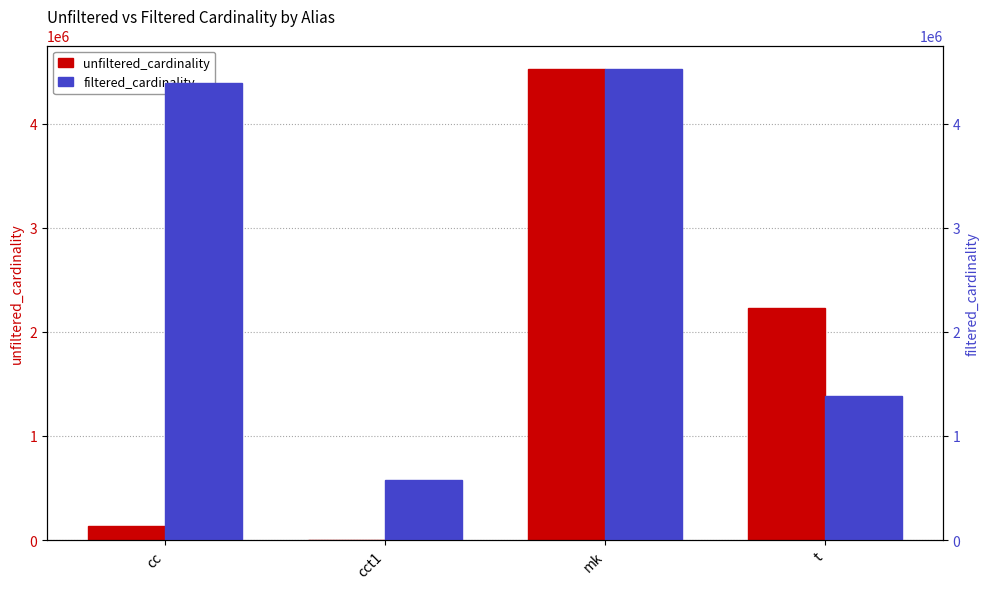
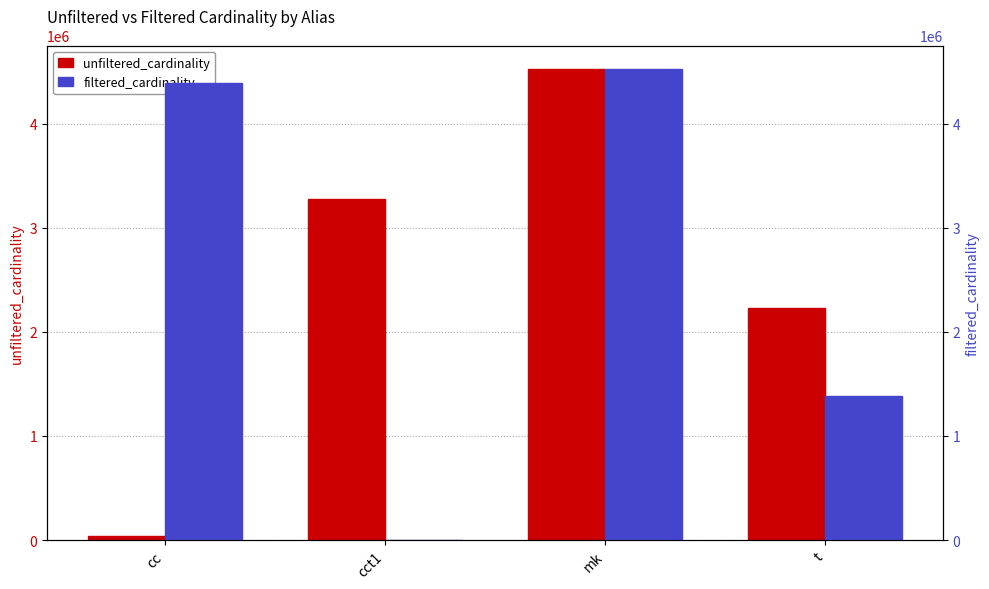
  {
    "unfiltered_cardinality": {
-     "cc": 140000,
-     "cct1": 0,
+     "cc": 40000,
+     "cct1": 3280000,
      "mk": 4520000,
      "t": 2230000
    },
    "filtered_cardinality": {
-     "cct1": 580000,
+     "cct1": 0,
      "mk": 4520000,
      "t": 1380000
    }
  }
